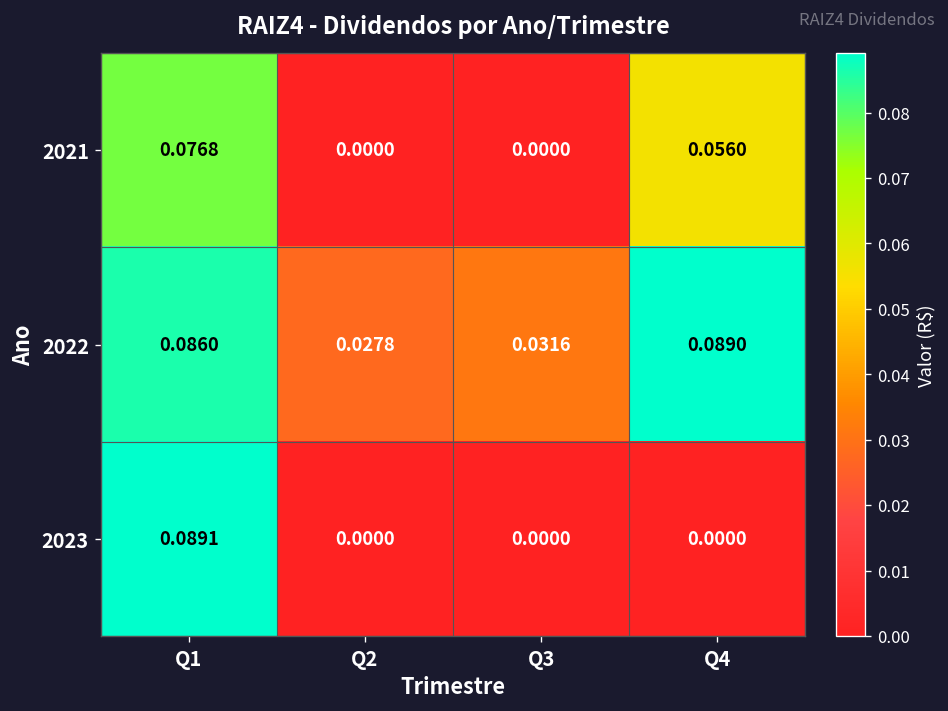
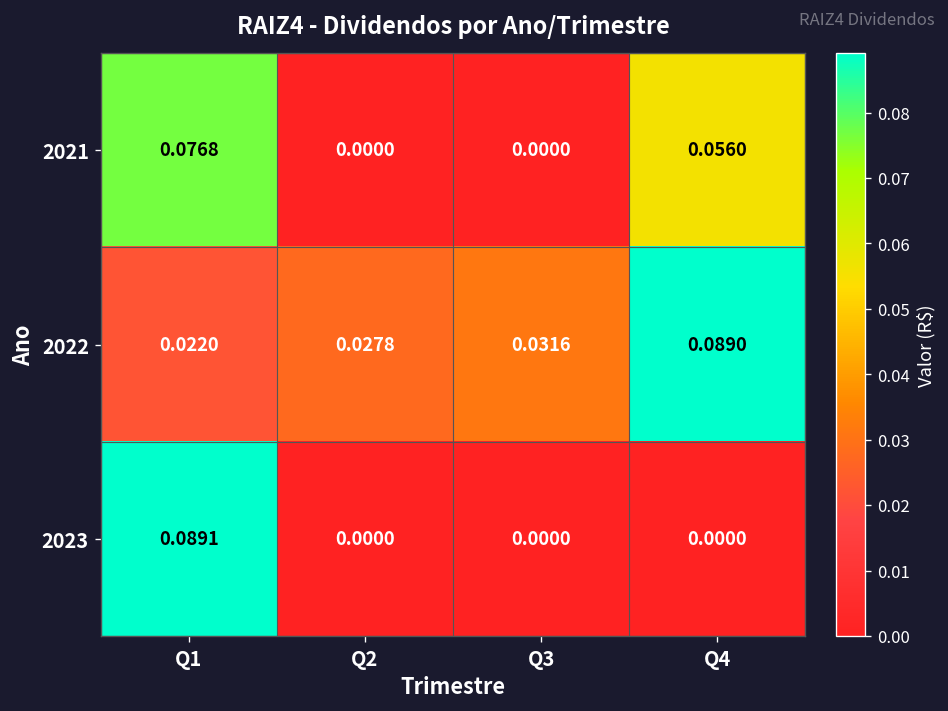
  {
    "2021": {
      "Q1": 0.0768,
      "Q2": 0.0000,
      "Q3": 0.0000,
      "Q4": 0.0560
    },
    "2022": {
-     "Q1": 0.0860,
+     "Q1": 0.0220,
      "Q2": 0.0278,
      "Q3": 0.0316,
      "Q4": 0.0890
    },
    "2023": {
      "Q1": 0.0891,
      "Q2": 0.0000,
      "Q3": 0.0000,
      "Q4": 0.0000
    }
  }
